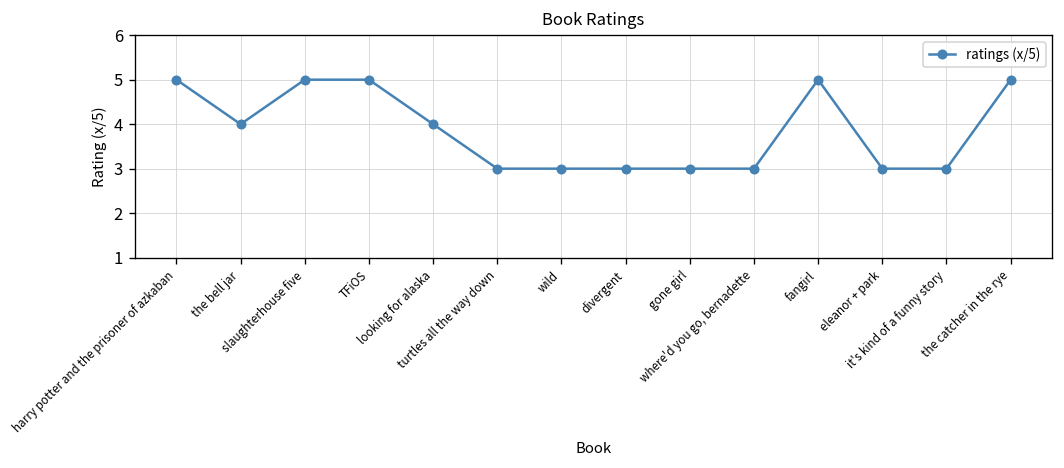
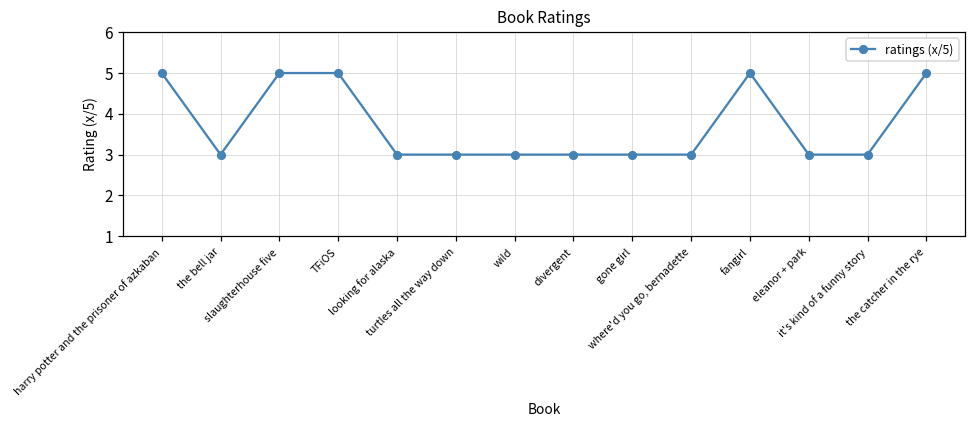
  {
    "harry potter and the prisoner of azkaban": 5,
-   "the bell jar": 4,
+   "the bell jar": 3,
    "slaughterhouse five": 5,
    "TFiOS": 5,
-   "looking for alaska": 4,
+   "looking for alaska": 3,
    "turtles all the way down": 3,
    "wild": 3,
    "divergent": 3,
    "gone girl": 3,
    "where'd you go, bernadette": 3,
    "fangirl": 5,
    "eleanor + park": 3,
    "it's kind of a funny story": 3,
    "the catcher in the rye": 5
  }
